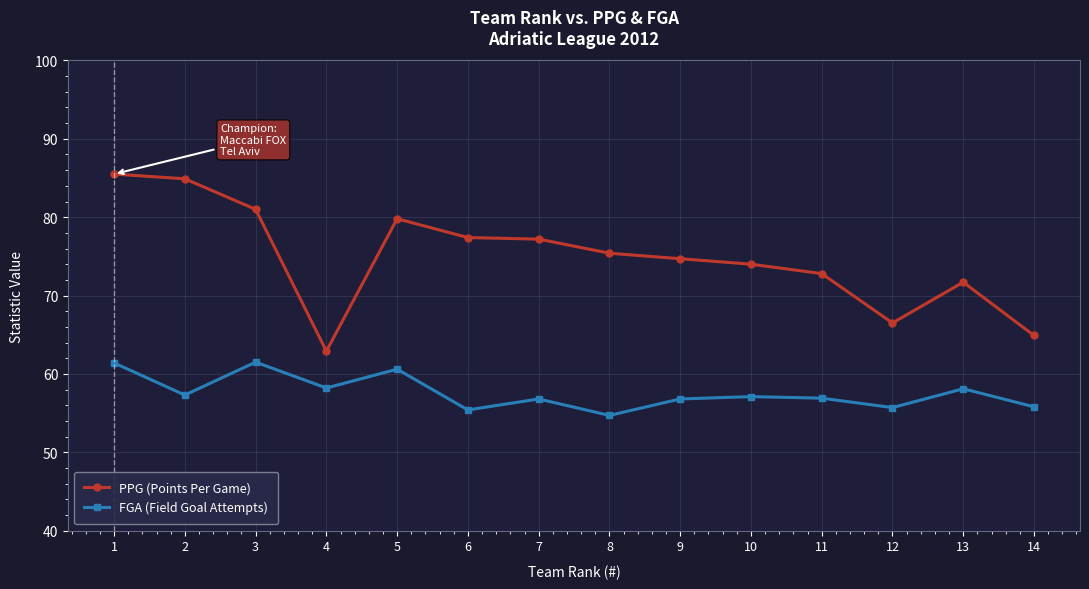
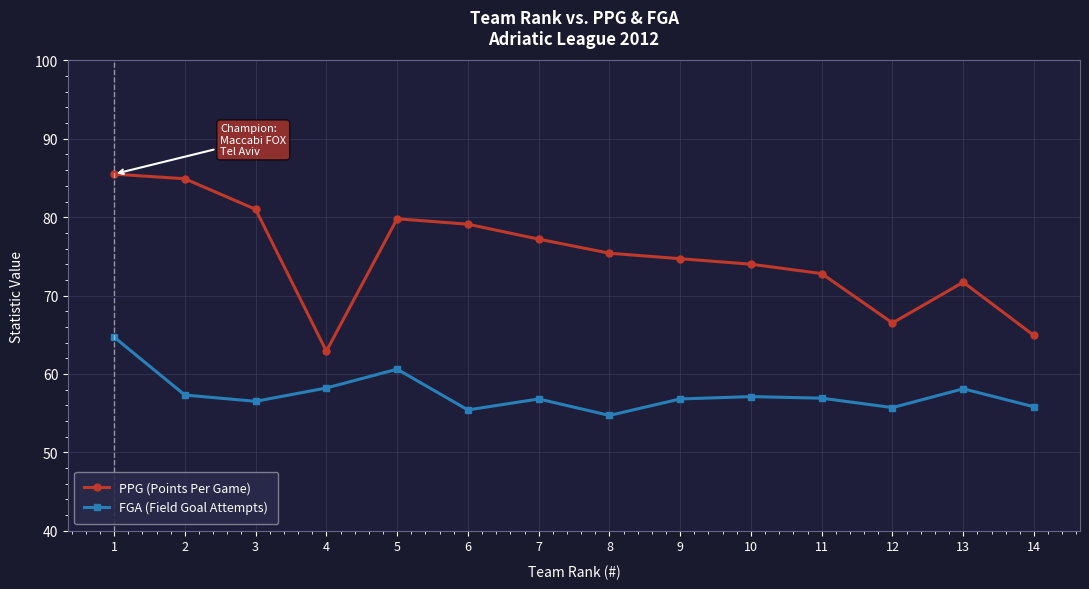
  {
    "PPG (Points Per Game)": {
      "1": 86,
      "2": 85,
      "3": 81,
      "4": 63,
      "5": 80,
-     "6": 77,
+     "6": 79,
      "7": 77,
      "8": 75,
      "9": 75,
      "10": 74,
      "11": 73,
      "12": 67,
      "13": 72,
      "14": 65
    },
    "FGA (Field Goal Attempts)": {
-     "1": 61,
+     "1": 65,
      "2": 57,
-     "3": 62,
+     "3": 57,
      "4": 58,
      "5": 61,
      "6": 55,
      "7": 57,
      "8": 55,
      "9": 57,
      "10": 57,
      "11": 57,
      "12": 56,
      "13": 58,
      "14": 56
    }
  }
